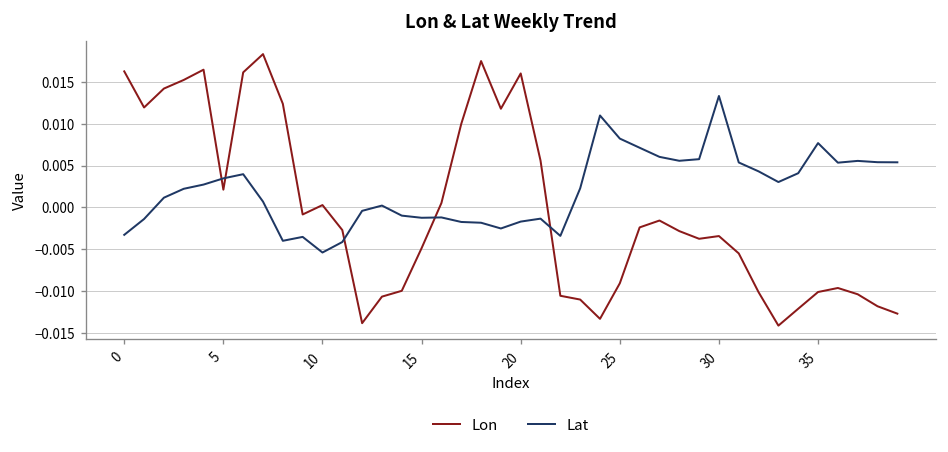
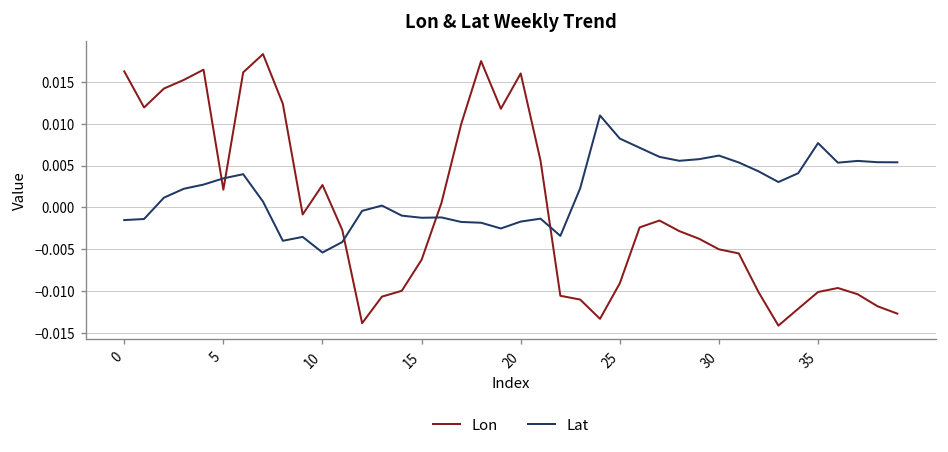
  {
    "Lon": {
      "0": 0.016,
      "5": 0.002,
-     "10": 0.000,
-     "15": -0.005,
+     "10": 0.003,
+     "15": -0.006,
      "20": 0.016,
      "25": -0.009,
-     "30": -0.003,
+     "30": -0.005,
      "35": -0.010
    },
    "Lat": {
-     "0": -0.003,
+     "0": -0.002,
      "5": 0.003,
      "10": -0.005,
      "15": -0.001,
      "20": -0.002,
      "25": 0.008,
-     "30": 0.013,
+     "30": 0.006,
      "35": 0.008
    }
  }
